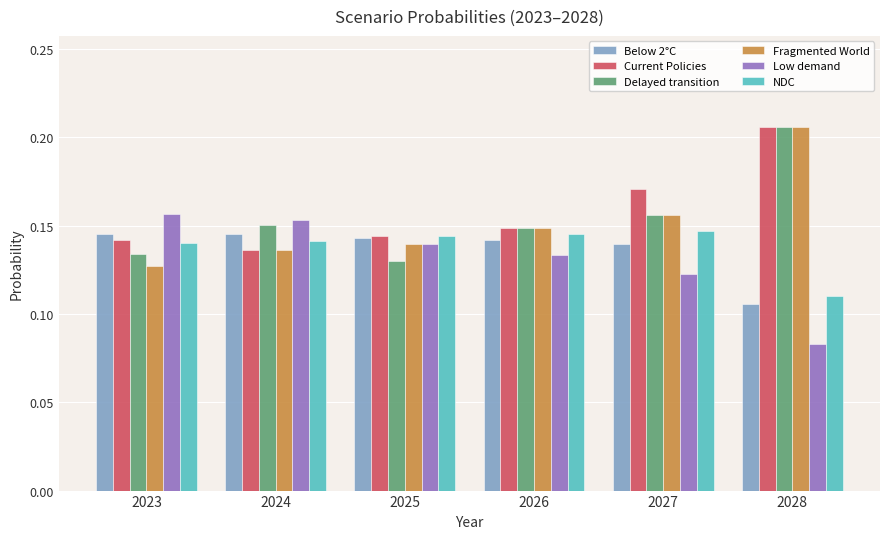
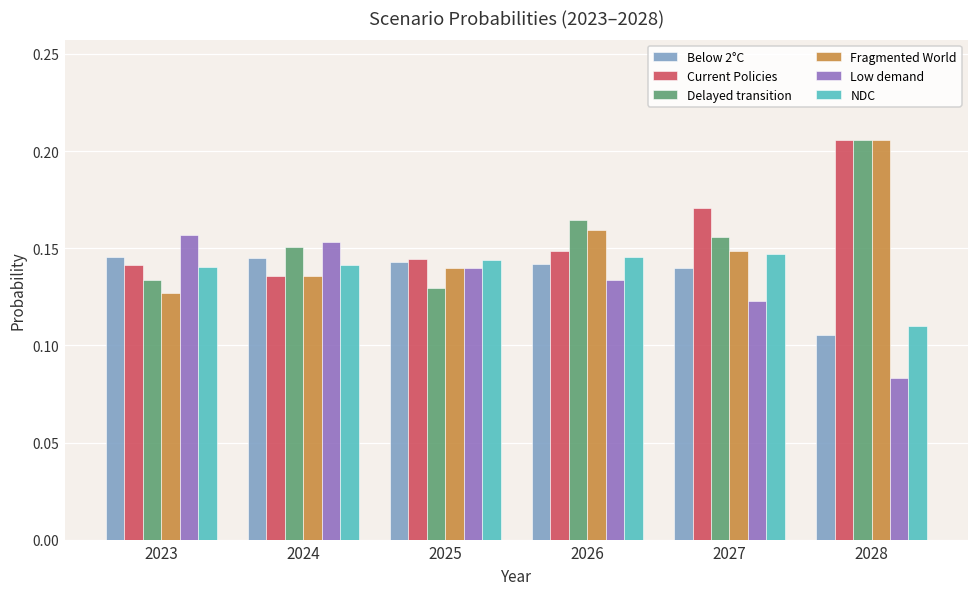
  {
    "Current Policies": {
      "2023": 0.142,
      "2024": 0.136,
      "2025": 0.144,
      "2026": 0.148,
      "2027": 0.171,
      "2028": 0.206
    },
    "Delayed transition": {
      "2023": 0.134,
      "2024": 0.151,
      "2025": 0.130,
-     "2026": 0.148,
+     "2026": 0.165,
      "2027": 0.156,
      "2028": 0.206
    },
    "Fragmented World": {
      "2023": 0.127,
      "2024": 0.136,
      "2025": 0.140,
-     "2026": 0.148,
-     "2027": 0.156,
+     "2026": 0.159,
+     "2027": 0.148,
      "2028": 0.206
    }
  }
